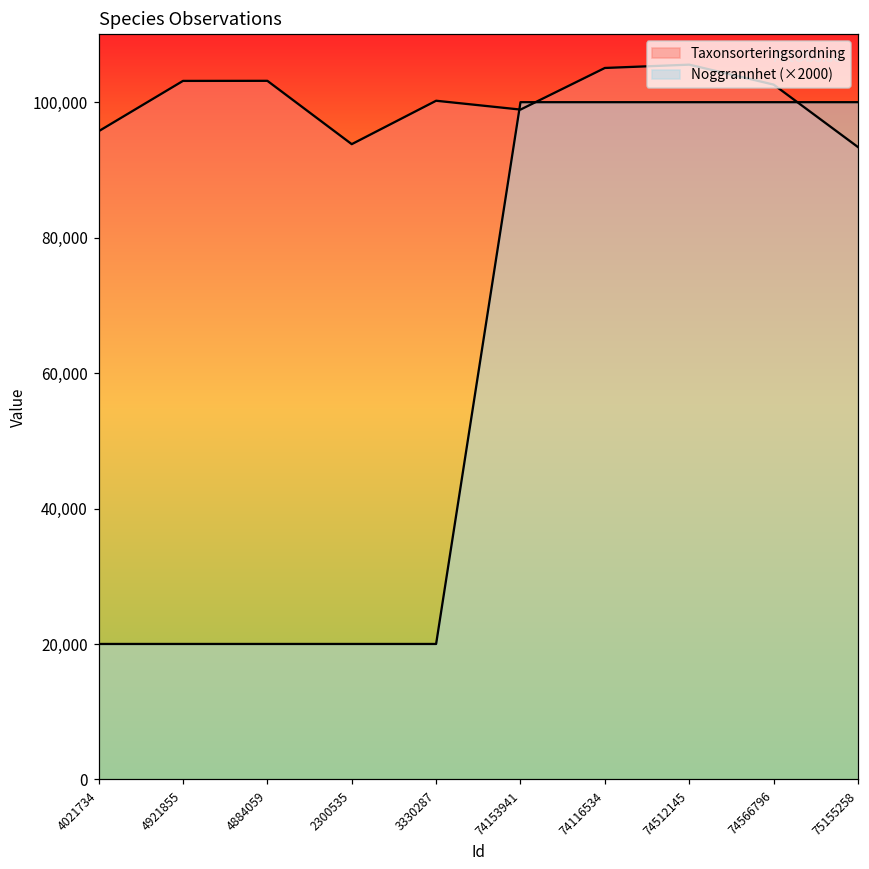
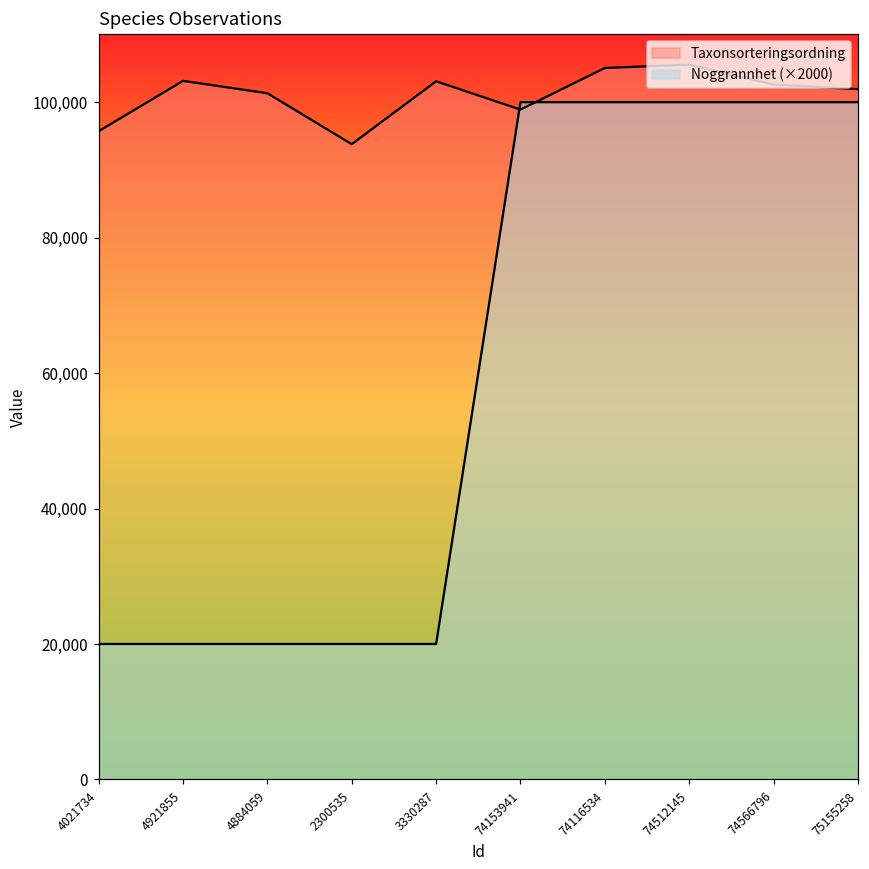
  {
    "Taxonsorteringsordning": {
      "4021734": "96,000",
      "4921855": "103,000",
-     "4884059": "103,000",
+     "4884059": "101,000",
      "2300535": "94,000",
-     "3330287": "100,000",
+     "3330287": "103,000",
      "74153941": "99,000",
      "74116534": "105,000",
-     "75155258": "93,000"
+     "75155258": "102,000"
    },
    "Noggrannhet (×2000)": {
      "4021734": "20,000",
      "4921855": "20,000",
      "4884059": "20,000",
      "2300535": "20,000",
      "3330287": "20,000",
      "74153941": "100,000",
      "74116534": "100,000",
      "74512145": "100,000",
      "74566796": "100,000",
      "75155258": "100,000"
    }
  }
